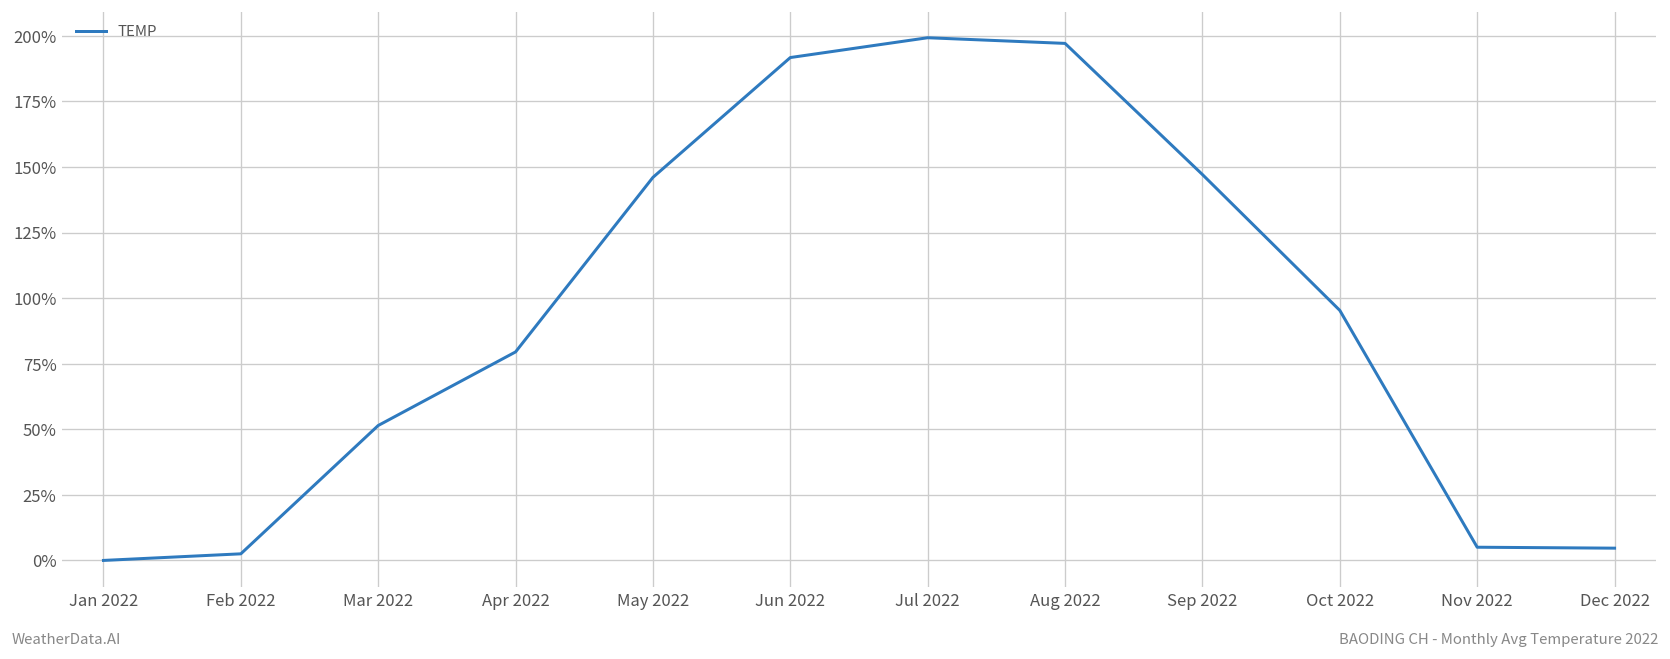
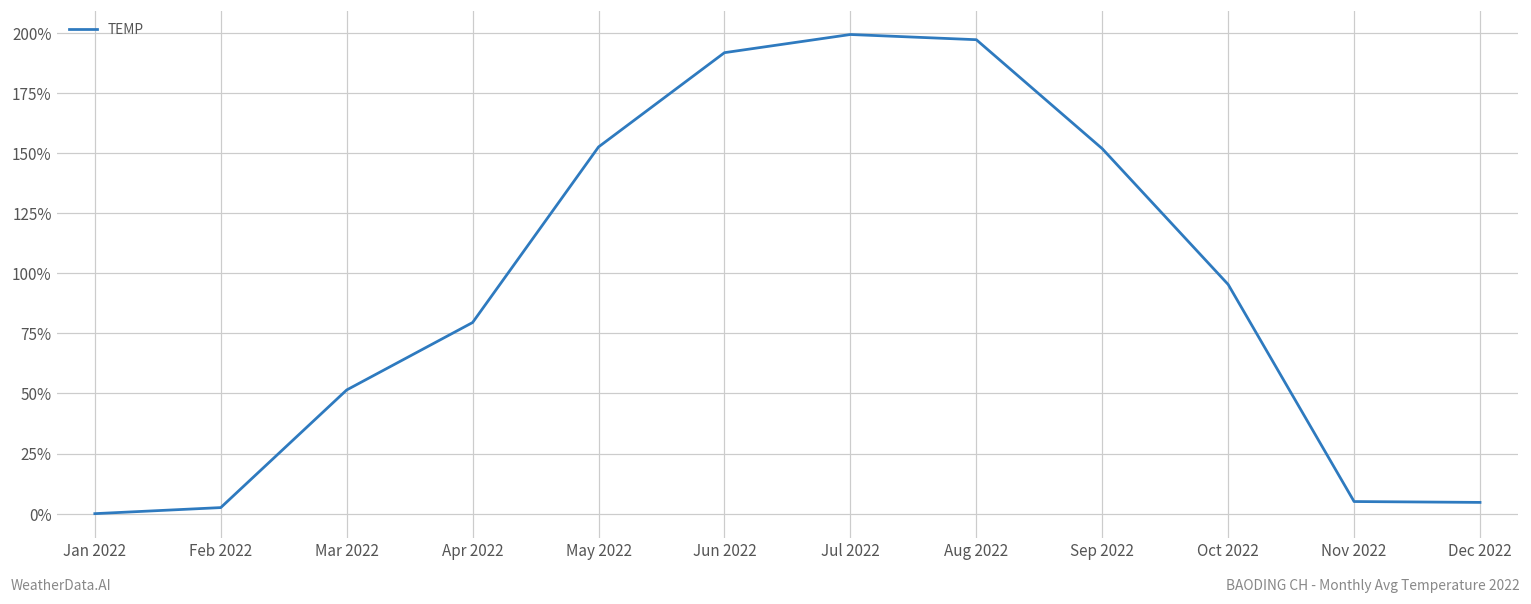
  {
    "Jan 2022": "0%",
    "Feb 2022": "3%",
    "Mar 2022": "51%",
    "Apr 2022": "79%",
-   "May 2022": "146%",
+   "May 2022": "153%",
    "Jun 2022": "192%",
    "Jul 2022": "199%",
    "Aug 2022": "197%",
-   "Sep 2022": "147%",
+   "Sep 2022": "152%",
    "Oct 2022": "95%",
    "Nov 2022": "5%",
    "Dec 2022": "5%"
  }
